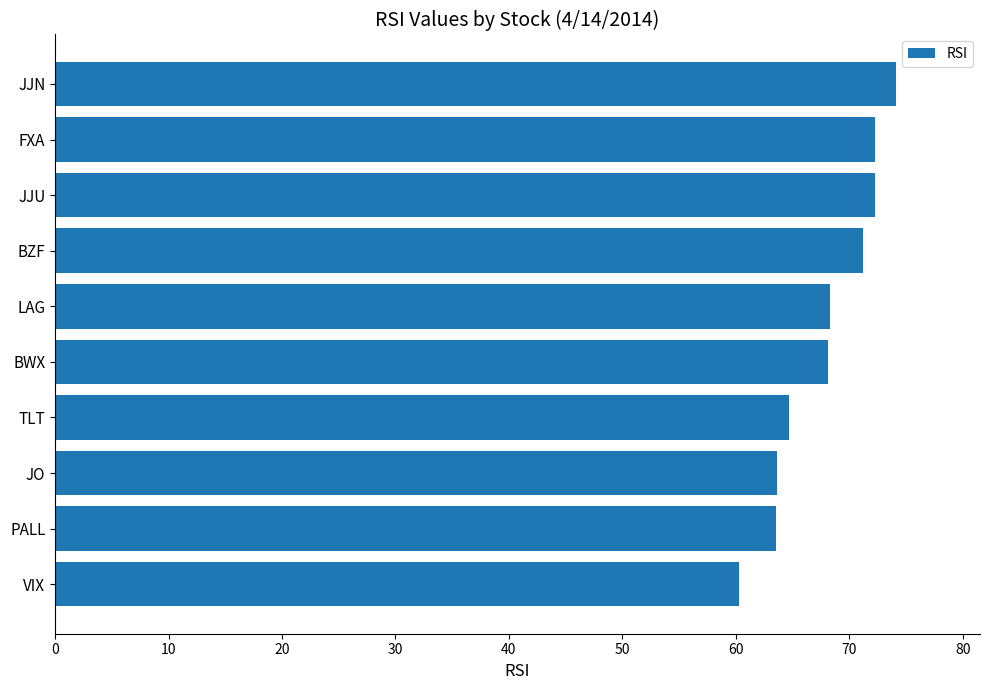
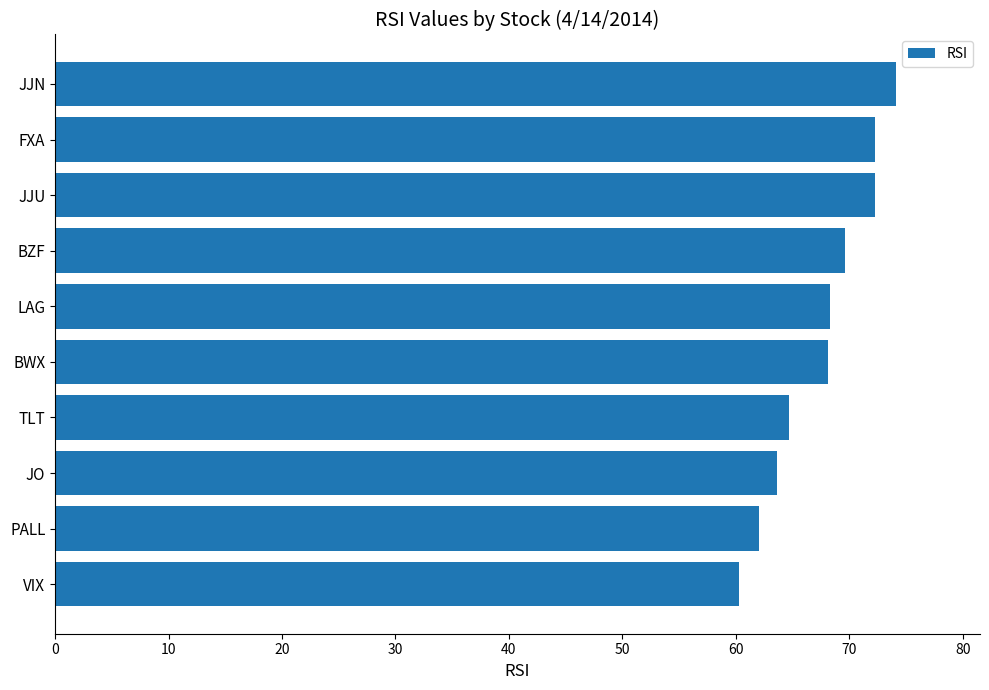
  {
    "JJN": 74.1,
    "FXA": 72.3,
    "JJU": 72.2,
-   "BZF": 71.2,
+   "BZF": 69.6,
    "LAG": 68.3,
    "BWX": 68.1,
    "TLT": 64.7,
    "JO": 63.7,
-   "PALL": 63.5,
+   "PALL": 62.1,
    "VIX": 60.2
  }
